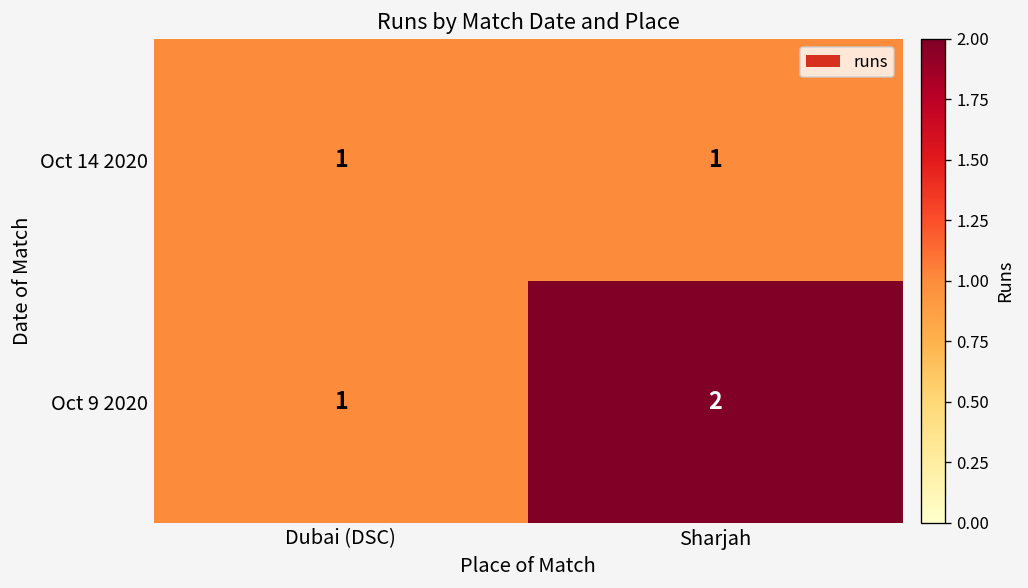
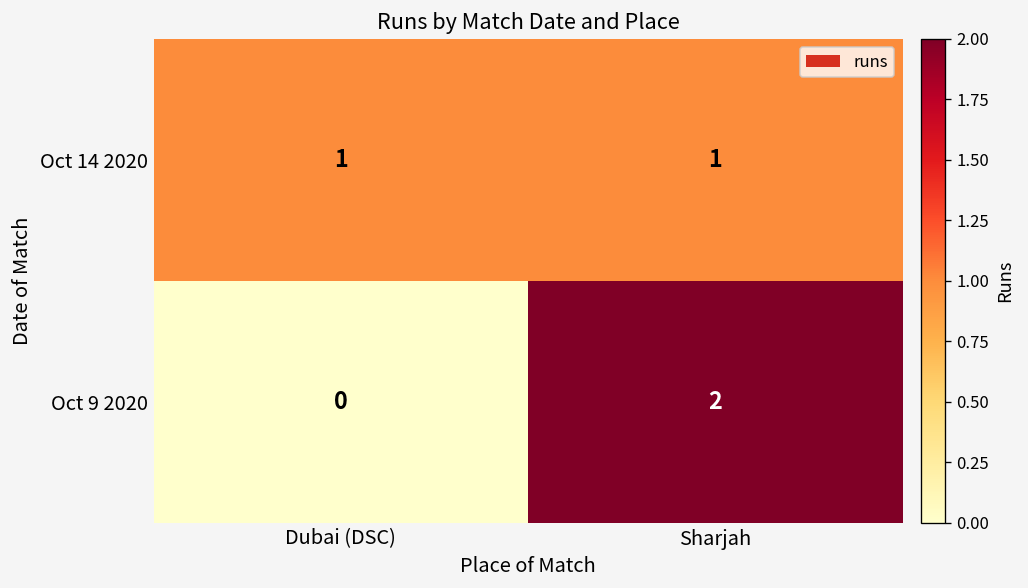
  {
    "Oct 14 2020": {
      "Dubai (DSC)": 1,
      "Sharjah": 1
    },
    "Oct 9 2020": {
-     "Dubai (DSC)": 1,
+     "Dubai (DSC)": 0,
      "Sharjah": 2
    }
  }
